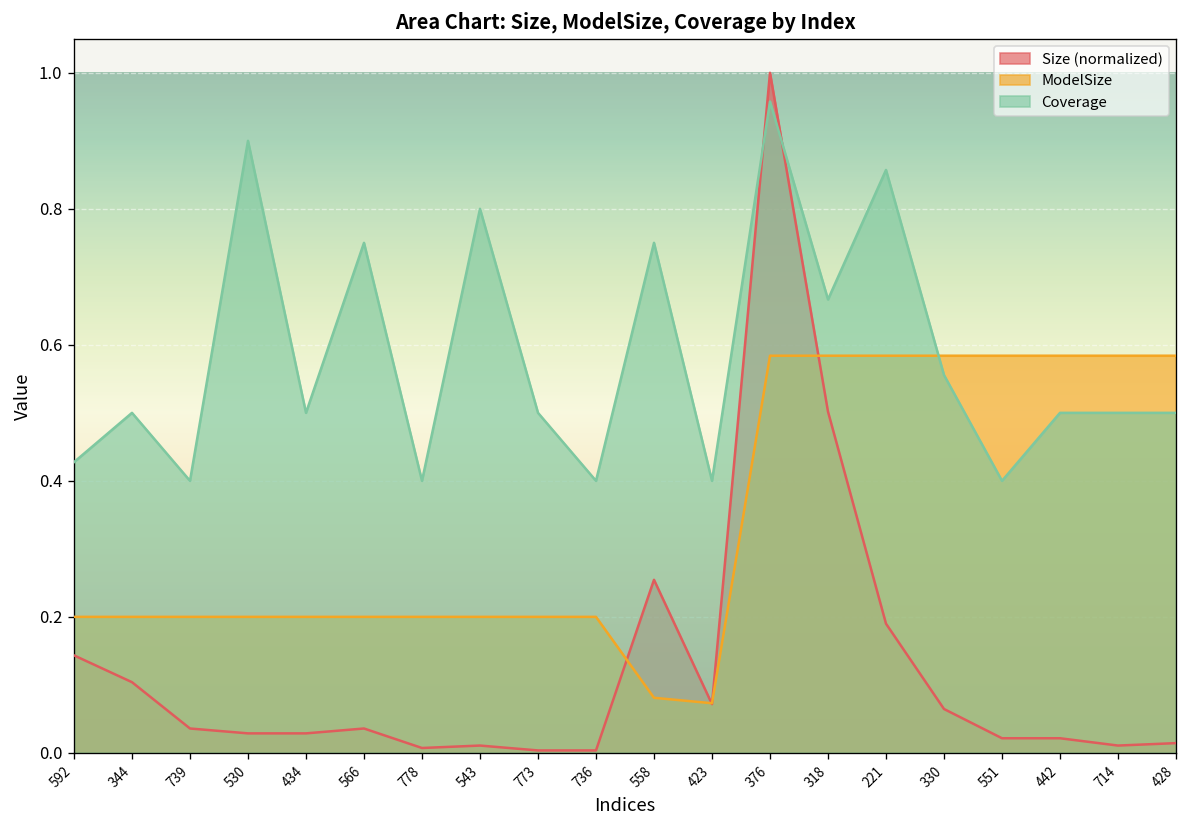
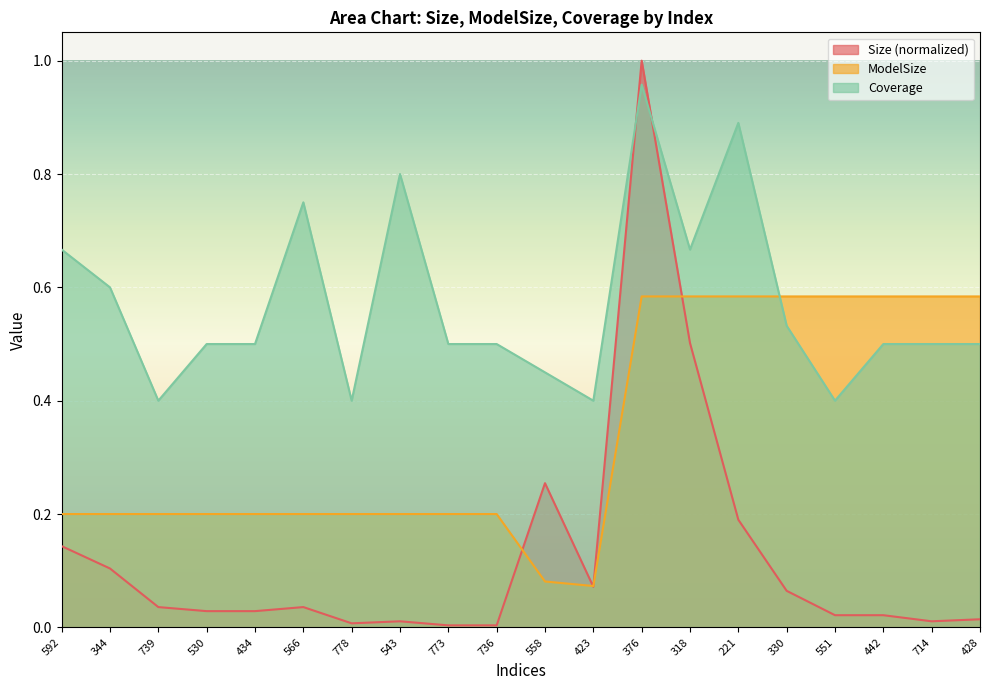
  {
    "Size (normalized)": {
      "592": 0.14,
      "344": 0.10,
      "739": 0.04,
      "530": 0.03,
      "434": 0.03,
      "566": 0.04,
      "778": 0.01,
      "543": 0.01,
      "773": 0.00,
      "736": 0.00,
      "558": 0.25,
      "376": 1.00,
      "318": 0.50,
      "221": 0.19,
      "330": 0.06,
      "551": 0.02,
      "442": 0.02,
      "714": 0.01,
      "428": 0.01
    },
    "ModelSize": {
      "592": 0.20,
      "344": 0.20,
      "739": 0.20,
      "530": 0.20,
      "434": 0.20,
      "566": 0.20,
      "778": 0.20,
      "543": 0.20,
      "773": 0.20,
      "736": 0.20,
      "558": 0.08,
      "376": 0.58,
      "318": 0.58,
      "221": 0.58,
      "330": 0.58,
      "551": 0.58,
      "442": 0.58,
      "714": 0.58,
      "428": 0.58
    },
    "Coverage": {
-     "592": 0.43,
-     "344": 0.5,
+     "592": 0.67,
+     "344": 0.6,
      "739": 0.40,
-     "530": 0.9,
+     "530": 0.5,
      "434": 0.50,
      "566": 0.75,
      "778": 0.40,
      "543": 0.80,
      "773": 0.50,
-     "736": 0.4,
-     "558": 0.75,
+     "736": 0.5,
+     "558": 0.45,
      "423": 0.40,
      "376": 0.96,
      "318": 0.67,
-     "221": 0.86,
-     "330": 0.56,
+     "221": 0.89,
+     "330": 0.53,
      "551": 0.40,
      "442": 0.50,
      "714": 0.50,
      "428": 0.50
    }
  }
